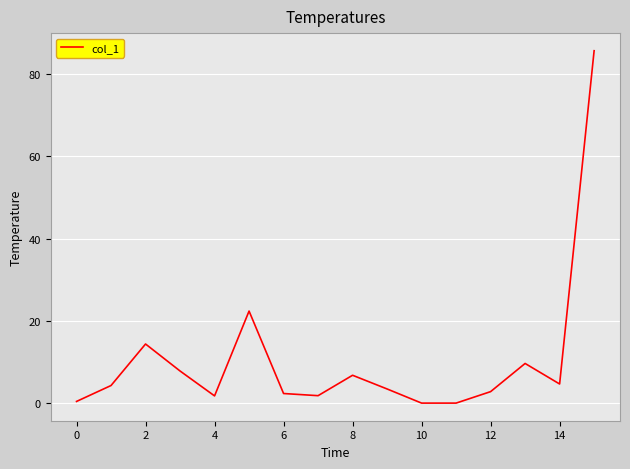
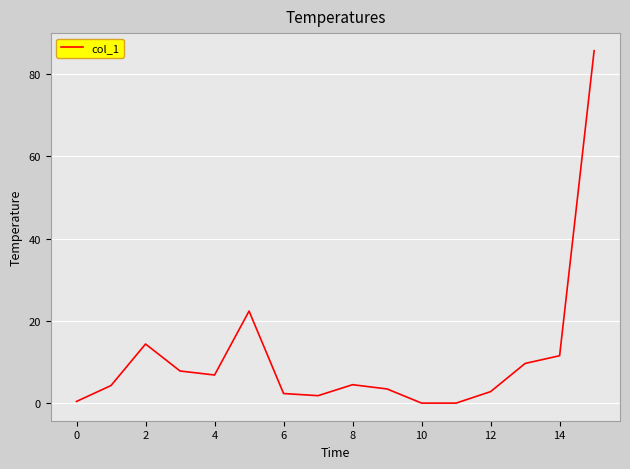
  {
    "0": 0,
    "2": 14,
-   "4": 2,
+   "4": 7,
    "6": 2,
-   "8": 7,
+   "8": 4,
    "10": 0,
    "12": 3,
-   "14": 5
+   "14": 12
  }
